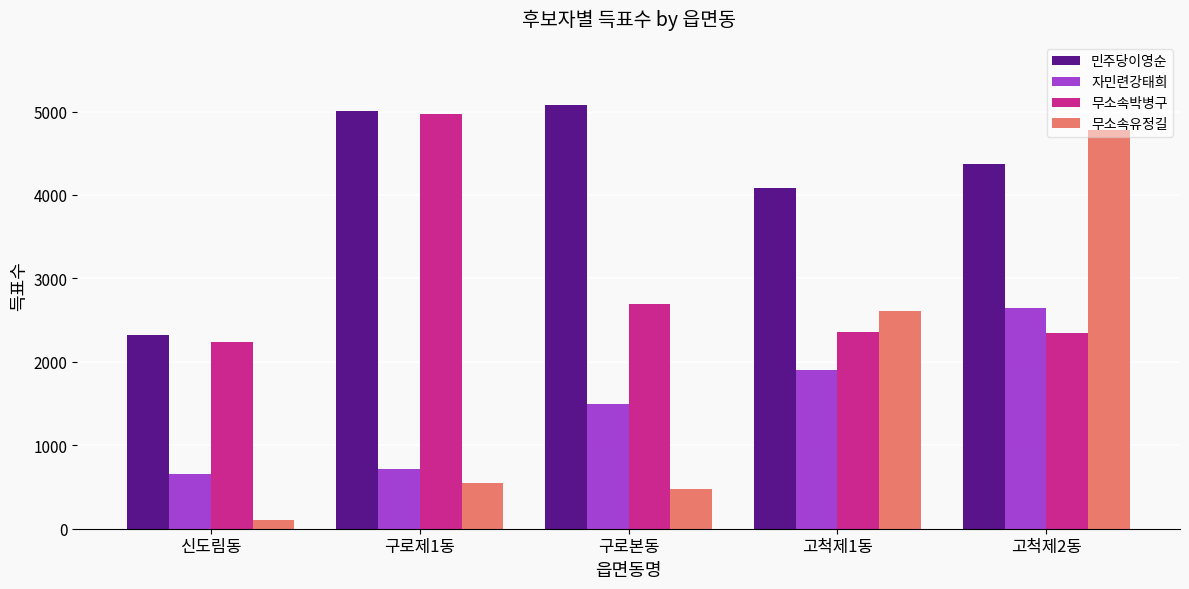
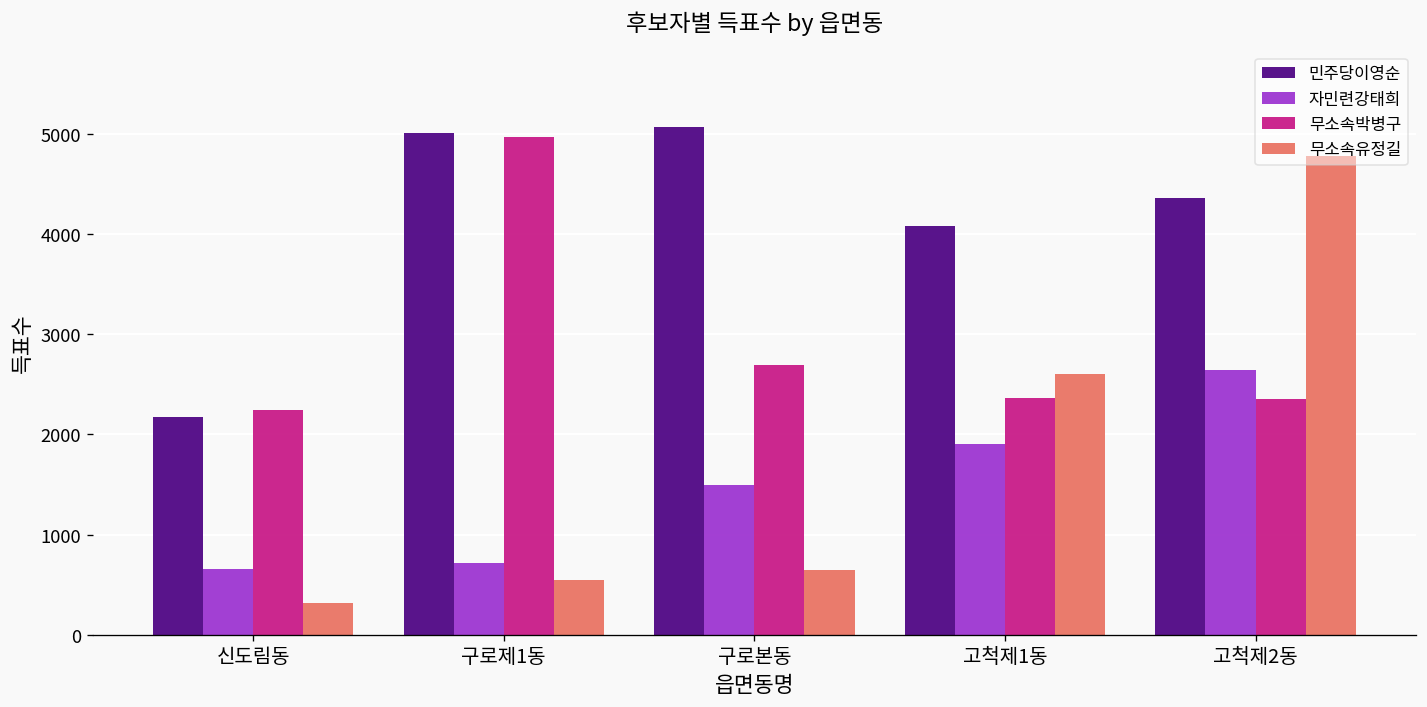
  {
    "민주당이영순": {
-     "신도림동": 2300,
+     "신도림동": 2200,
      "구로제1동": 5000,
      "구로본동": 5100,
      "고척제1동": 4100,
      "고척제2동": 4400
    },
    "자민련강태희": {
      "신도림동": 700,
      "구로제1동": 700,
      "구로본동": 1500,
      "고척제1동": 1900,
      "고척제2동": 2600
    },
    "무소속박병구": {
      "신도림동": 2200,
      "구로제1동": 5000,
      "구로본동": 2700,
      "고척제1동": 2400,
      "고척제2동": 2300
    },
    "무소속유정길": {
-     "신도림동": 100,
+     "신도림동": 300,
      "구로제1동": 500,
-     "구로본동": 500,
+     "구로본동": 600,
      "고척제1동": 2600
    }
  }
